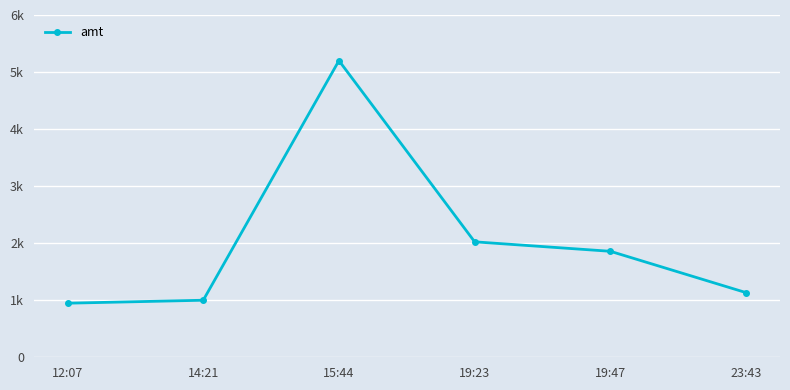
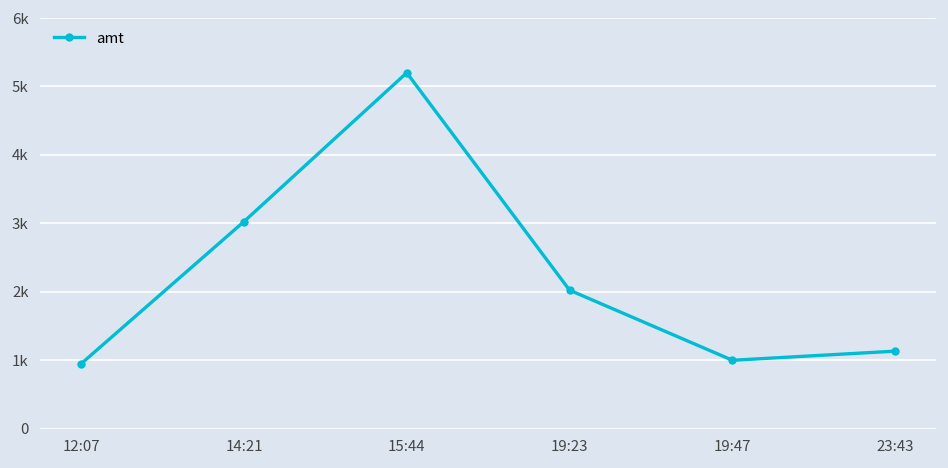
  {
    "12:07": 900,
-   "14:21": 1000,
+   "14:21": 3000,
    "15:44": 5200,
    "19:23": 2000,
-   "19:47": 1900,
+   "19:47": 1000,
    "23:43": 1100
  }
